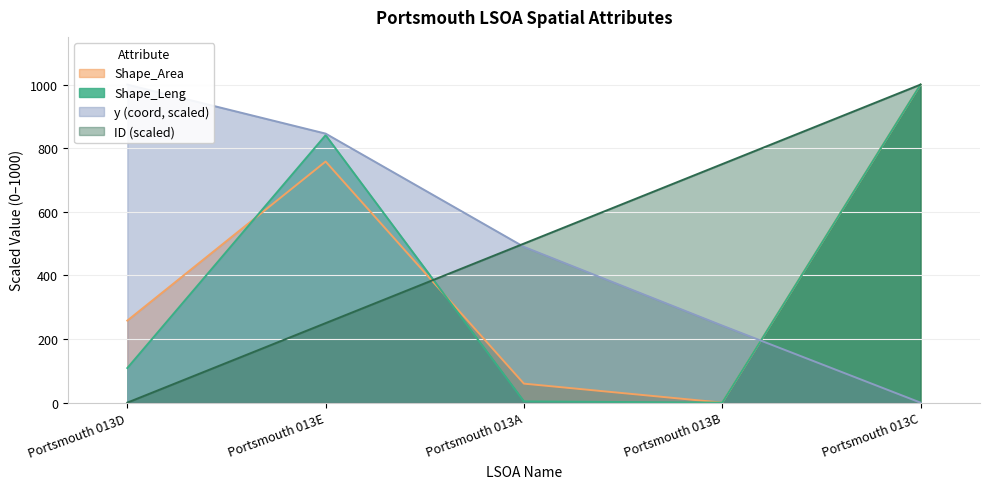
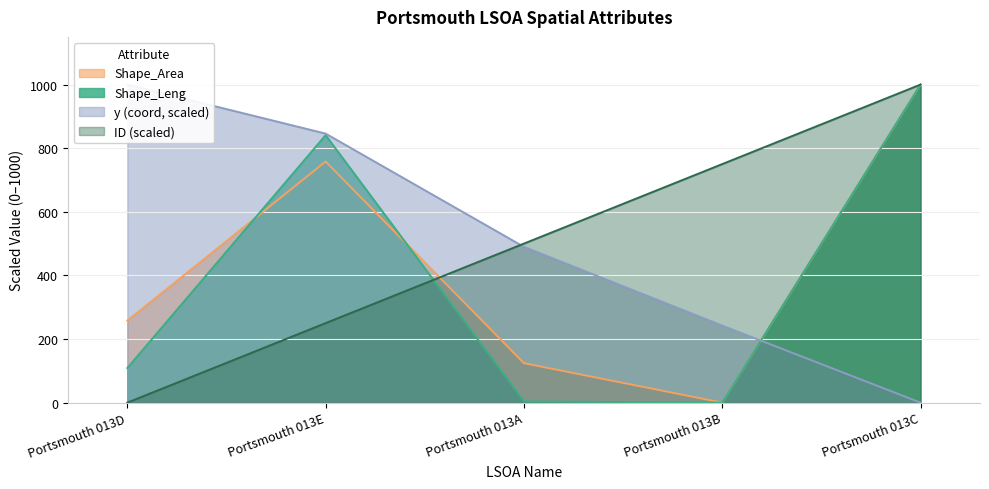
  {
    "Shape_Area": {
      "Portsmouth 013D": 260,
      "Portsmouth 013E": 760,
-     "Portsmouth 013A": 60
+     "Portsmouth 013A": 120
    },
    "Shape_Leng": {
      "Portsmouth 013D": 110,
      "Portsmouth 013A": 0
    },
    "y (coord, scaled)": {
      "Portsmouth 013A": 490,
      "Portsmouth 013B": 240,
      "Portsmouth 013C": 0
    },
    "ID (scaled)": {
      "Portsmouth 013D": 0,
      "Portsmouth 013E": 250,
      "Portsmouth 013A": 500,
      "Portsmouth 013B": 750
    }
  }
